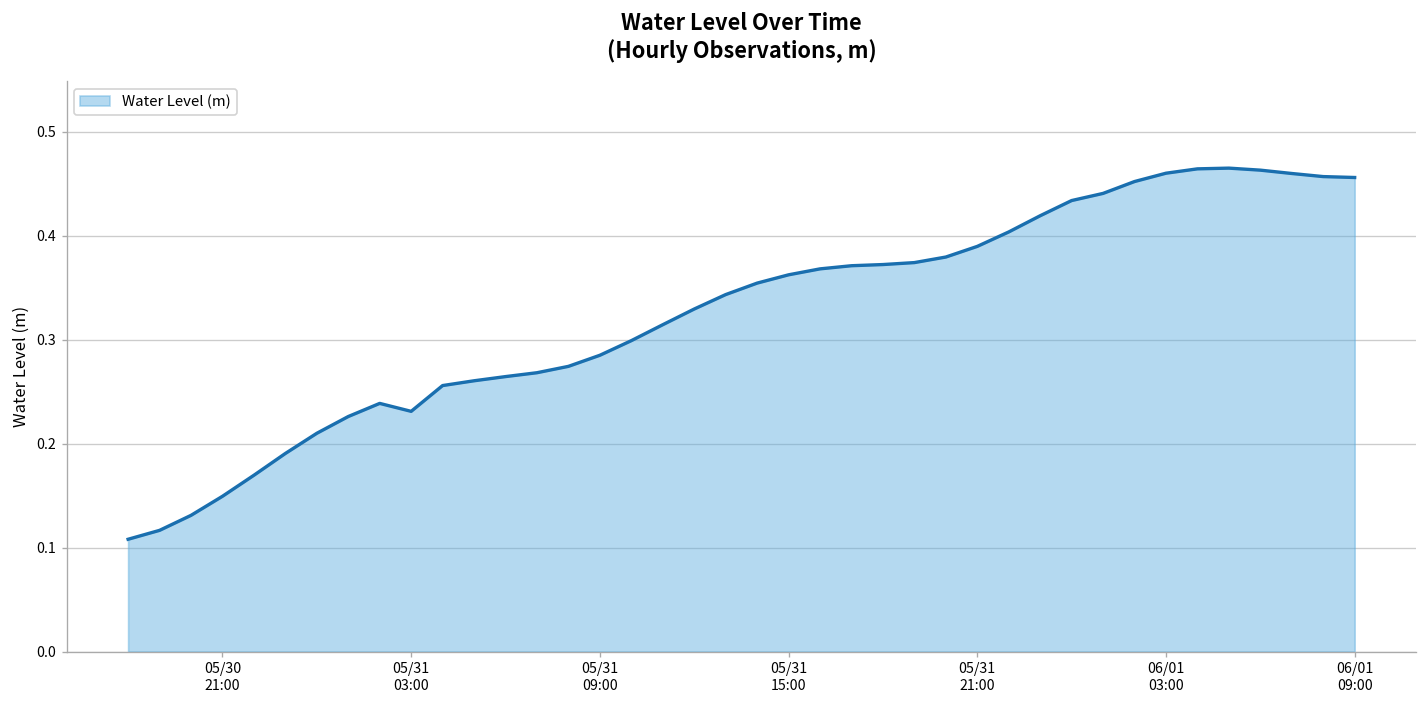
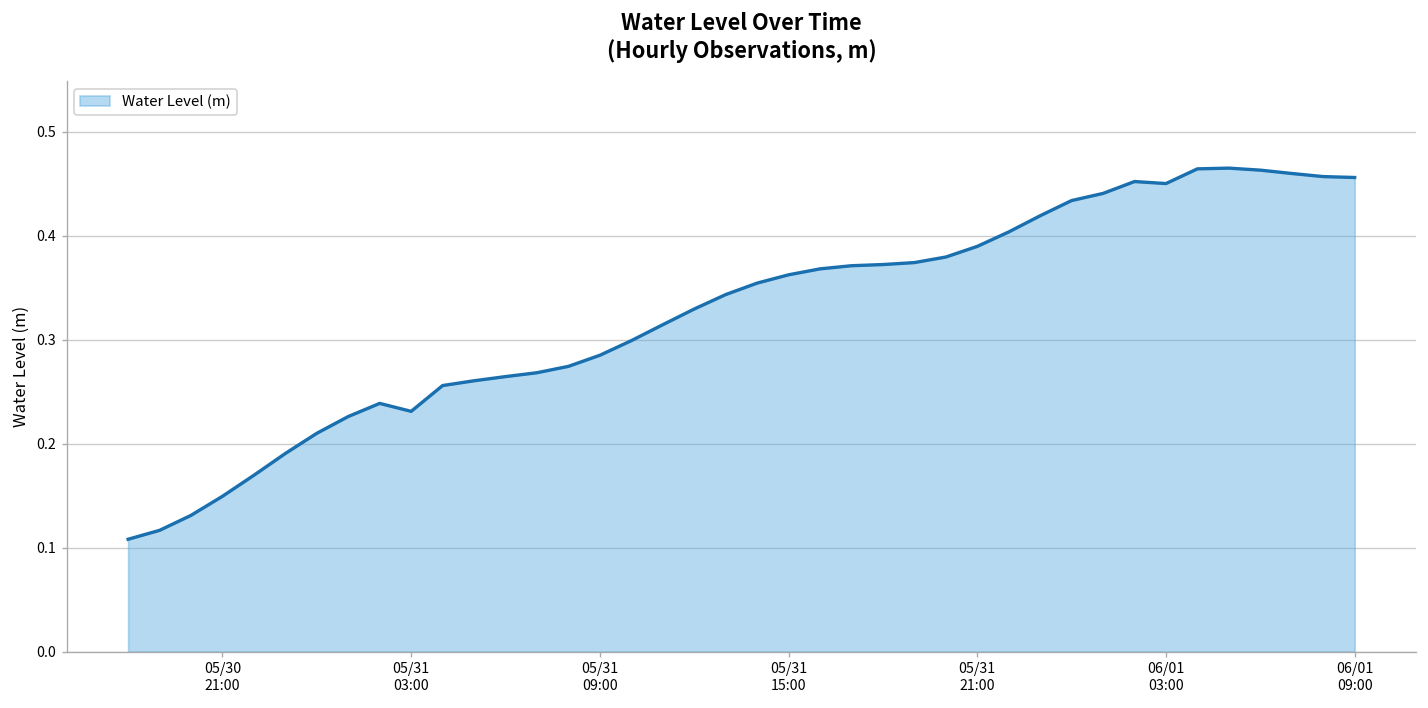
  {
    "05/30 21:00": 0.15,
    "05/31 03:00": 0.23,
    "05/31 09:00": 0.29,
    "05/31 15:00": 0.36,
    "05/31 21:00": 0.39,
-   "06/01 03:00": 0.46,
+   "06/01 03:00": 0.45,
    "06/01 09:00": 0.46
  }
